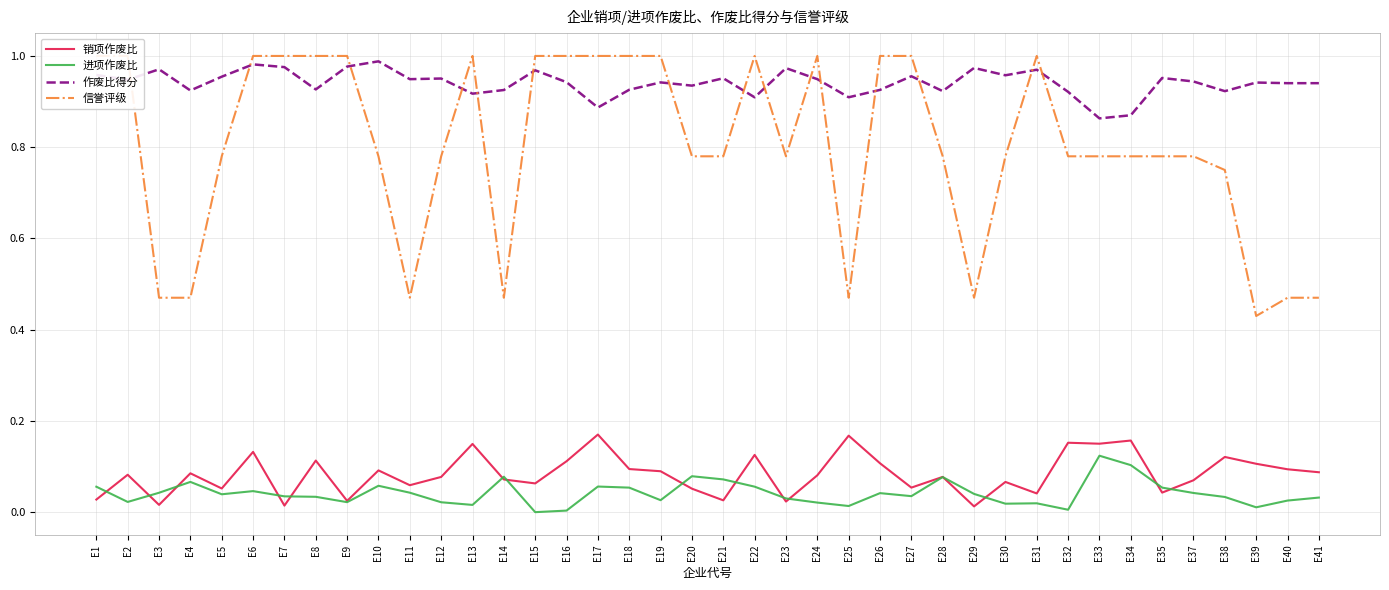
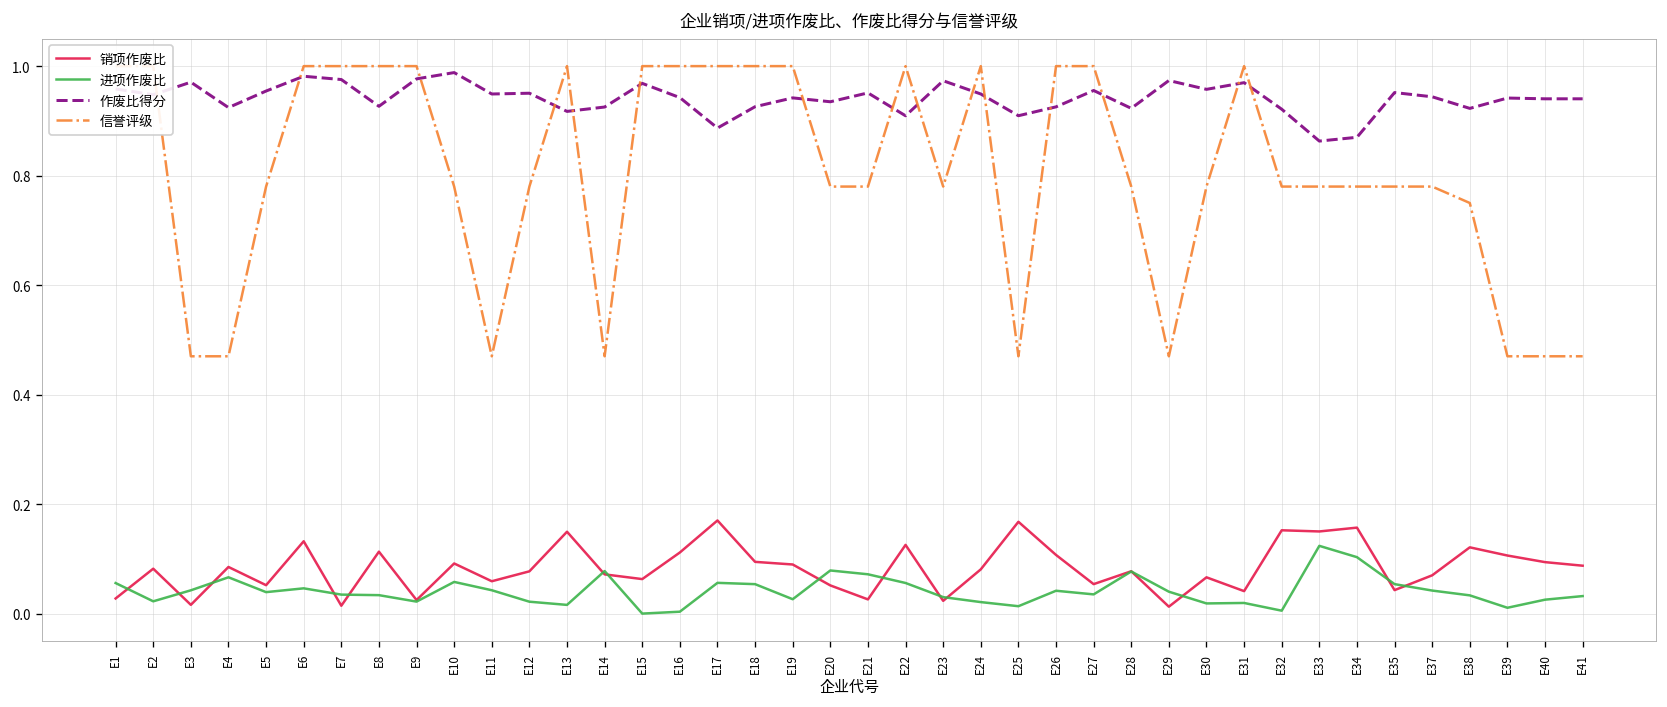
  {
    "销项作废比": {
      "E1": 0.03,
      "E2": 0.08,
      "E3": 0.02,
      "E4": 0.09,
      "E5": 0.05,
      "E6": 0.13,
      "E7": 0.01,
      "E8": 0.11,
      "E10": 0.09,
      "E11": 0.06,
      "E12": 0.08,
      "E13": 0.15,
      "E14": 0.07,
      "E15": 0.06,
      "E16": 0.11,
      "E17": 0.17,
      "E18": 0.09,
      "E19": 0.09,
      "E20": 0.05,
      "E21": 0.03,
      "E22": 0.13,
      "E23": 0.02,
      "E24": 0.08,
      "E25": 0.17,
      "E26": 0.11,
      "E27": 0.05,
      "E29": 0.01,
      "E30": 0.07,
      "E31": 0.04,
      "E32": 0.15,
      "E33": 0.15,
      "E34": 0.16,
      "E35": 0.04,
      "E37": 0.07,
      "E38": 0.12,
      "E39": 0.11,
      "E40": 0.09,
      "E41": 0.09
    },
    "进项作废比": {
      "E1": 0.06,
      "E2": 0.02,
      "E3": 0.04,
      "E4": 0.07,
      "E5": 0.04,
      "E6": 0.05,
      "E7": 0.03,
      "E8": 0.03,
      "E10": 0.06,
      "E11": 0.04,
      "E12": 0.02,
      "E13": 0.02,
      "E14": 0.08,
      "E15": 0.00,
      "E16": 0.00,
      "E17": 0.06,
      "E18": 0.05,
      "E19": 0.03,
      "E20": 0.08,
      "E21": 0.07,
      "E22": 0.06,
      "E23": 0.03,
      "E24": 0.02,
      "E25": 0.01,
      "E26": 0.04,
      "E27": 0.04,
      "E29": 0.04,
      "E30": 0.02,
      "E31": 0.02,
      "E32": 0.01,
      "E33": 0.12,
      "E34": 0.10,
      "E35": 0.05,
      "E37": 0.04,
      "E38": 0.03,
      "E39": 0.01,
      "E40": 0.03,
      "E41": 0.03
    },
    "作废比得分": {
      "E3": 0.97,
      "E4": 0.92,
      "E5": 0.95,
      "E6": 0.98,
      "E7": 0.98,
      "E8": 0.93,
      "E9": 0.98,
      "E10": 0.99,
      "E11": 0.95,
      "E12": 0.95,
      "E13": 0.92,
      "E14": 0.93,
      "E15": 0.97,
      "E16": 0.94,
      "E17": 0.89,
      "E18": 0.93,
      "E19": 0.94,
      "E20": 0.93,
      "E21": 0.95,
      "E22": 0.91,
      "E23": 0.97,
      "E24": 0.95,
      "E25": 0.91,
      "E26": 0.93,
      "E27": 0.96,
      "E28": 0.92,
      "E29": 0.97,
      "E30": 0.96,
      "E31": 0.97,
      "E32": 0.92,
      "E33": 0.86,
      "E34": 0.87,
      "E35": 0.95,
      "E37": 0.94,
      "E38": 0.92,
      "E39": 0.94,
      "E40": 0.94,
      "E41": 0.94
    },
    "信誉评级": {
      "E3": 0.47,
      "E4": 0.47,
      "E5": 0.78,
      "E6": 1.00,
      "E7": 1.00,
      "E8": 1.00,
      "E9": 1.00,
      "E10": 0.78,
      "E11": 0.47,
      "E12": 0.78,
      "E13": 1.00,
      "E14": 0.47,
      "E15": 1.00,
      "E16": 1.00,
      "E17": 1.00,
      "E18": 1.00,
      "E19": 1.00,
      "E20": 0.78,
      "E21": 0.78,
      "E22": 1.00,
      "E23": 0.78,
      "E24": 1.00,
      "E25": 0.47,
      "E26": 1.00,
      "E27": 1.00,
      "E28": 0.78,
      "E29": 0.47,
      "E30": 0.78,
      "E31": 1.00,
      "E32": 0.78,
      "E33": 0.78,
      "E34": 0.78,
      "E35": 0.78,
      "E37": 0.78,
      "E38": 0.75,
-     "E39": 0.43,
+     "E39": 0.47,
      "E40": 0.47,
      "E41": 0.47
    }
  }
